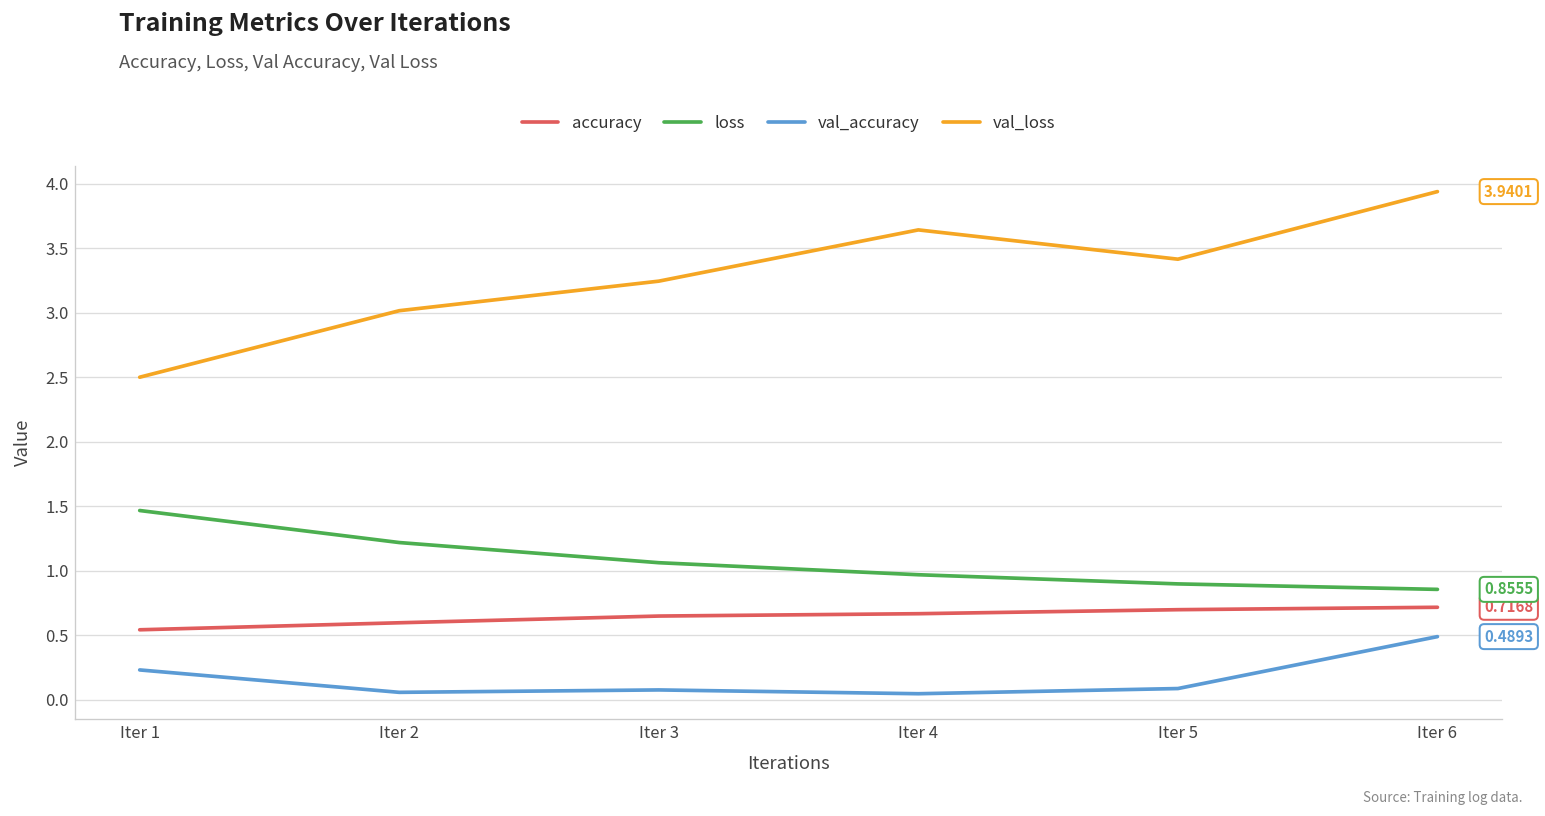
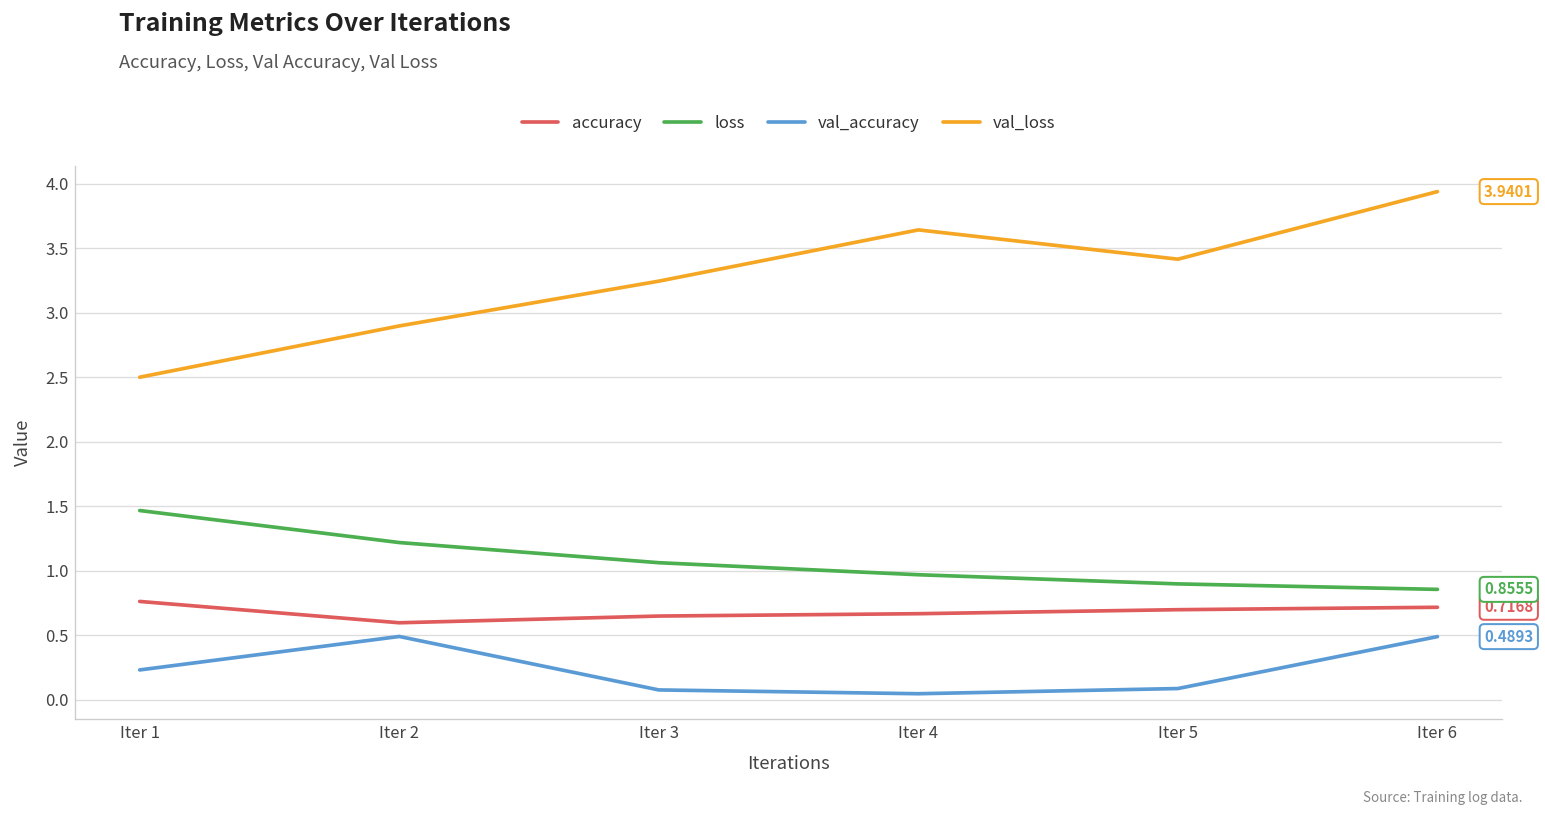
  {
    "accuracy": {
-     "Iter 1": 0.54,
+     "Iter 1": 0.76,
      "Iter 2": 0.60,
      "Iter 3": 0.65,
      "Iter 4": 0.67,
      "Iter 5": 0.70,
      "Iter 6": 0.72
    },
    "loss": {
      "Iter 1": 1.47,
      "Iter 2": 1.22,
      "Iter 3": 1.06,
      "Iter 4": 0.97,
      "Iter 5": 0.90,
      "Iter 6": 0.86
    },
    "val_accuracy": {
      "Iter 1": 0.23,
-     "Iter 2": 0.06,
+     "Iter 2": 0.49,
      "Iter 3": 0.08,
      "Iter 4": 0.05,
      "Iter 5": 0.09,
      "Iter 6": 0.49
    },
    "val_loss": {
      "Iter 1": 2.50,
-     "Iter 2": 3.02,
+     "Iter 2": 2.90,
      "Iter 3": 3.25,
      "Iter 4": 3.64,
      "Iter 5": 3.42,
      "Iter 6": 3.94
    }
  }
